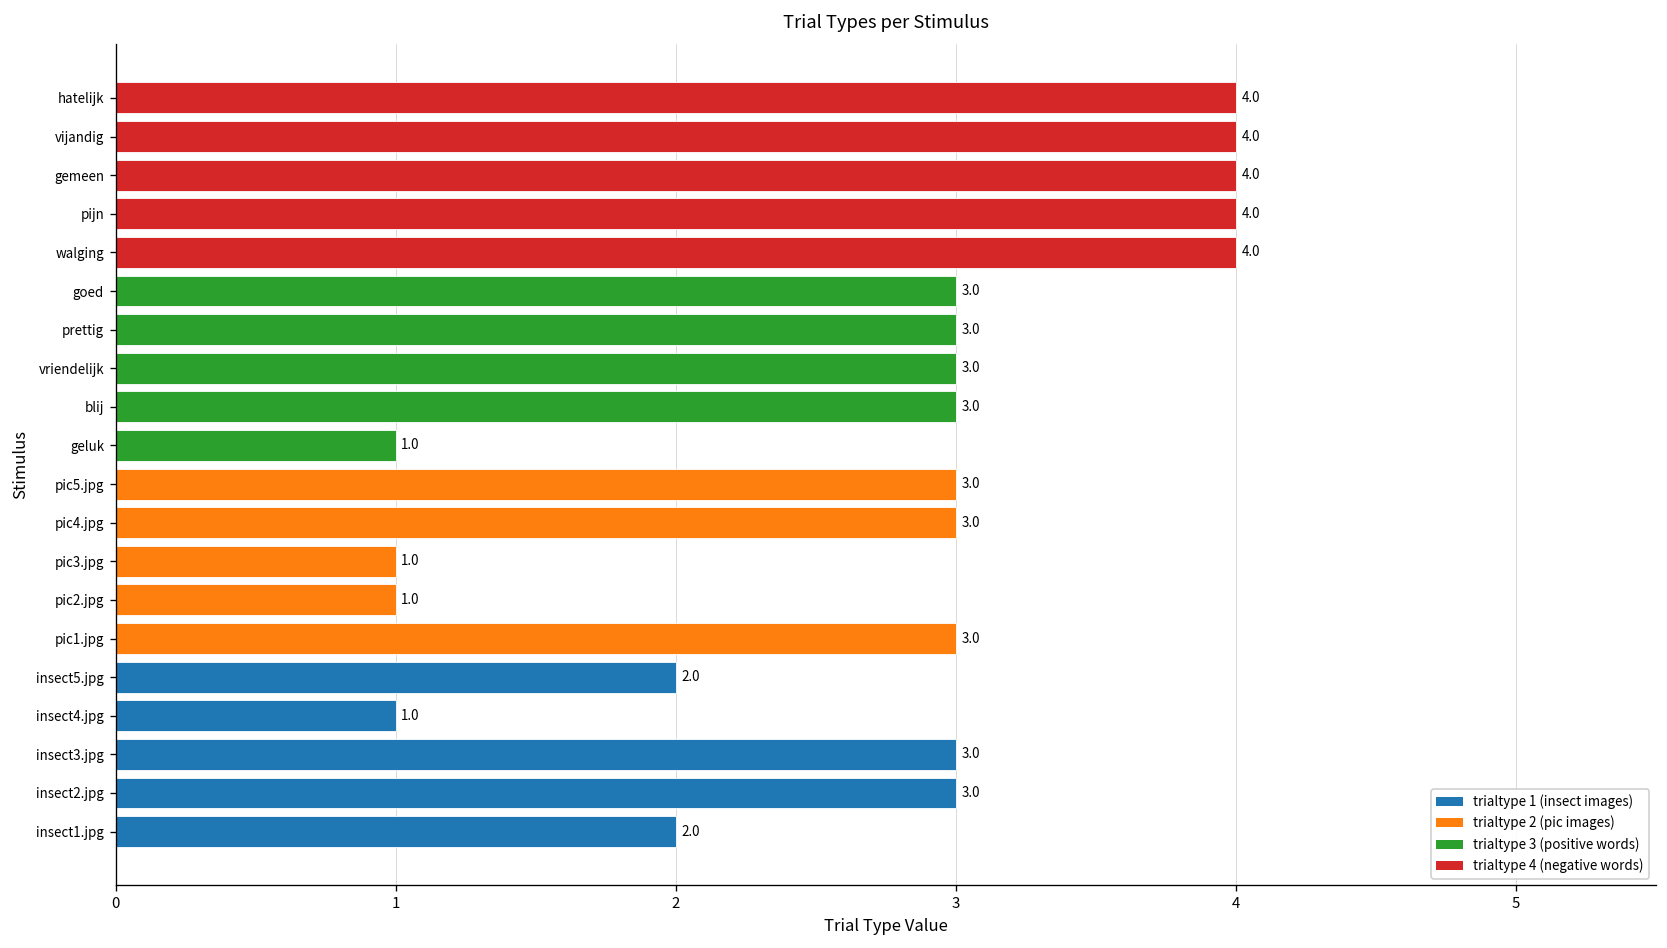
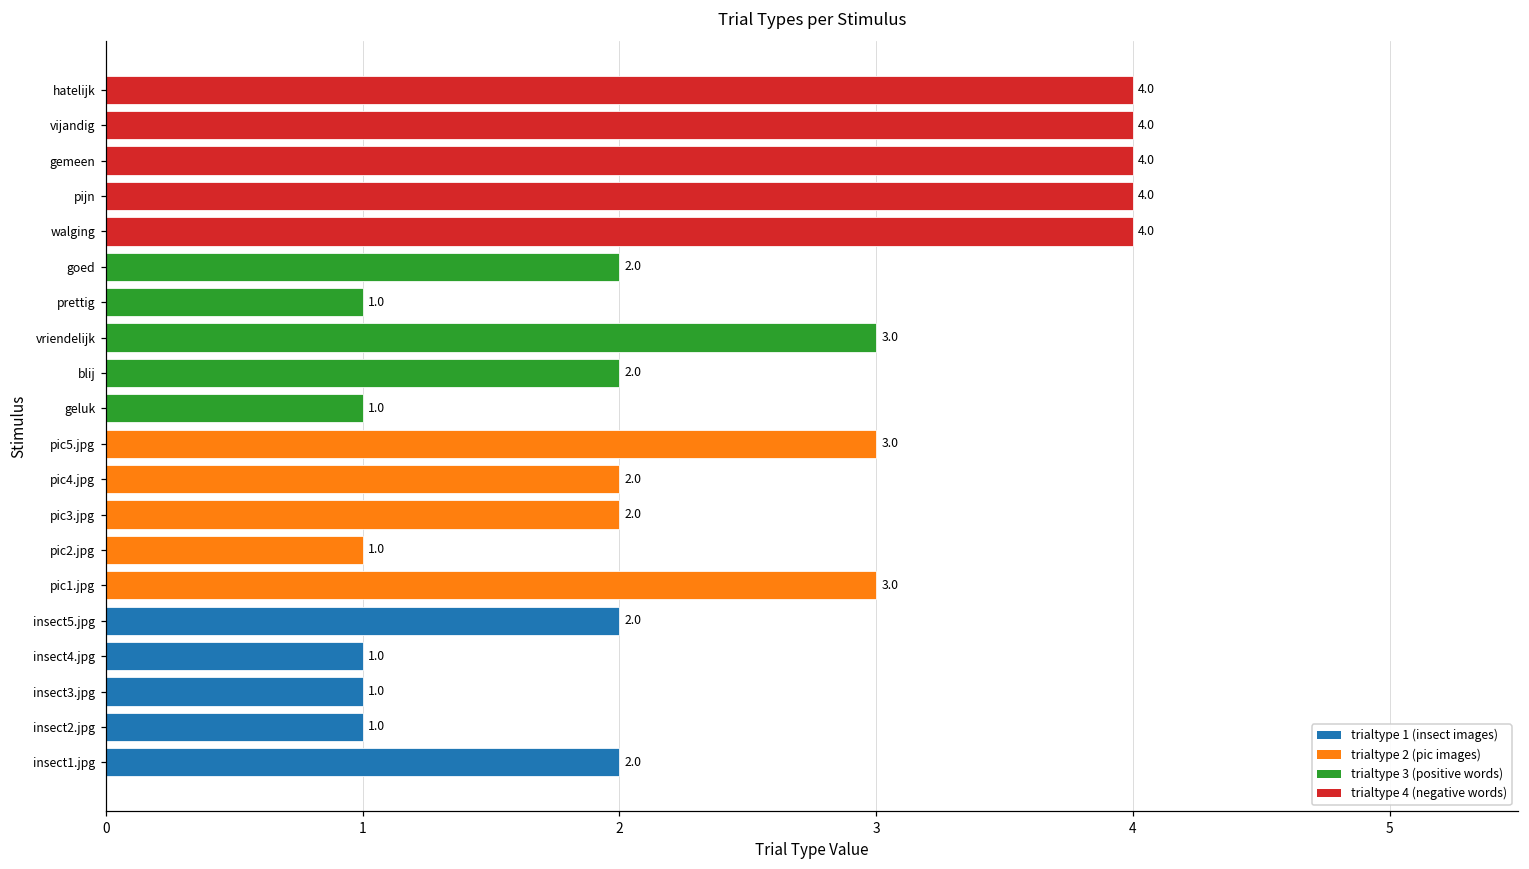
  {
    "hatelijk": 4.0,
    "vijandig": 4.0,
    "gemeen": 4.0,
    "pijn": 4.0,
    "walging": 4.0,
-   "goed": 3.0,
-   "prettig": 3.0,
+   "goed": 2.0,
+   "prettig": 1.0,
    "vriendelijk": 3.0,
-   "blij": 3.0,
+   "blij": 2.0,
    "geluk": 1.0,
    "pic5.jpg": 3.0,
-   "pic4.jpg": 3.0,
-   "pic3.jpg": 1.0,
+   "pic4.jpg": 2.0,
+   "pic3.jpg": 2.0,
    "pic2.jpg": 1.0,
    "pic1.jpg": 3.0,
    "insect5.jpg": 2.0,
    "insect4.jpg": 1.0,
-   "insect3.jpg": 3.0,
-   "insect2.jpg": 3.0,
+   "insect3.jpg": 1.0,
+   "insect2.jpg": 1.0,
    "insect1.jpg": 2.0
  }
